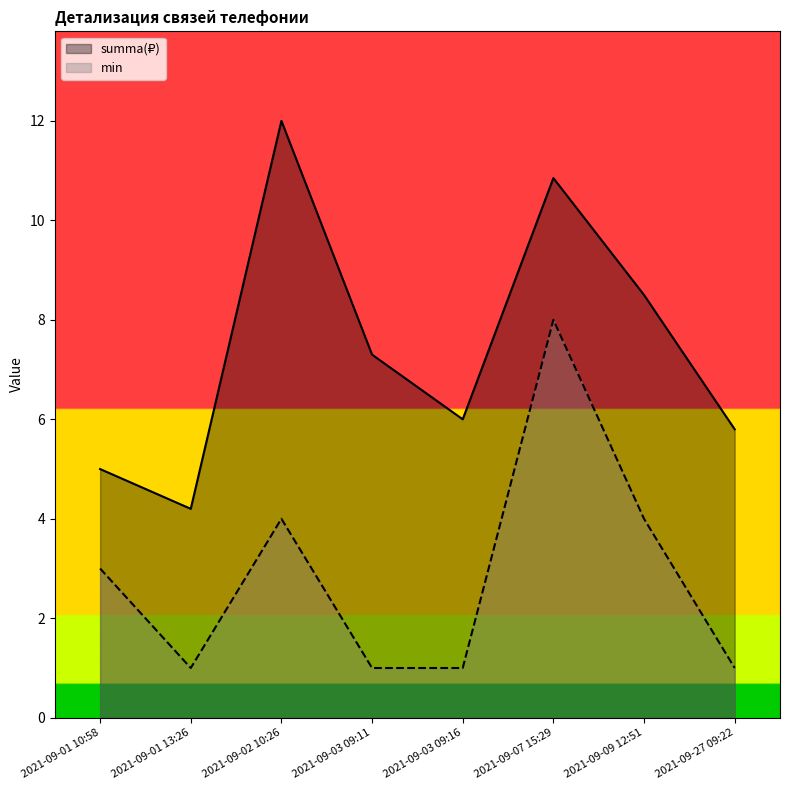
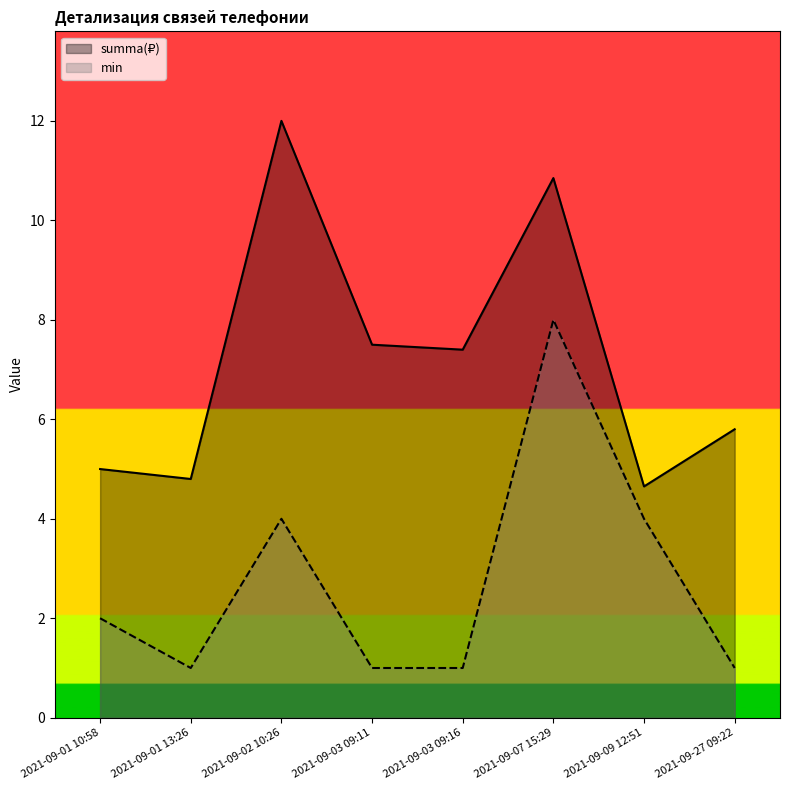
  {
    "summa(₽)": {
      "2021-09-01 10:58": 5.0,
-     "2021-09-01 13:26": 4.2,
+     "2021-09-01 13:26": 4.8,
      "2021-09-02 10:26": 12.0,
-     "2021-09-03 09:11": 7.3,
-     "2021-09-03 09:16": 6.0,
+     "2021-09-03 09:11": 7.5,
+     "2021-09-03 09:16": 7.4,
      "2021-09-07 15:29": 10.9,
-     "2021-09-09 12:51": 8.5,
+     "2021-09-09 12:51": 4.7,
      "2021-09-27 09:22": 5.8
    },
    "min": {
-     "2021-09-01 10:58": 3,
+     "2021-09-01 10:58": 2,
      "2021-09-01 13:26": 1,
      "2021-09-02 10:26": 4,
      "2021-09-03 09:11": 1,
      "2021-09-03 09:16": 1,
      "2021-09-07 15:29": 8,
      "2021-09-09 12:51": 4,
      "2021-09-27 09:22": 1
    }
  }
